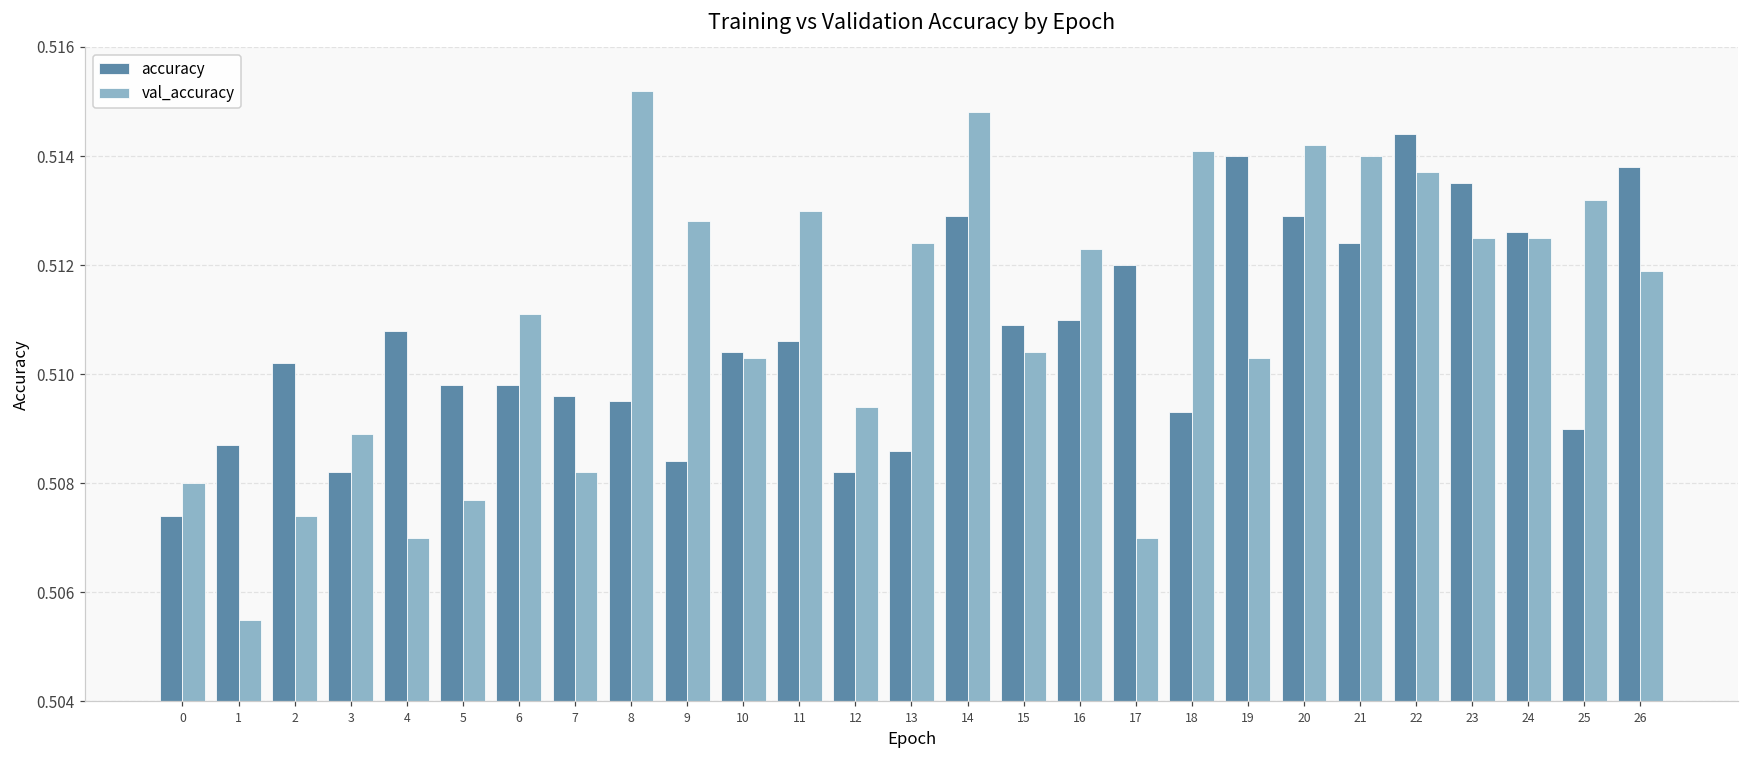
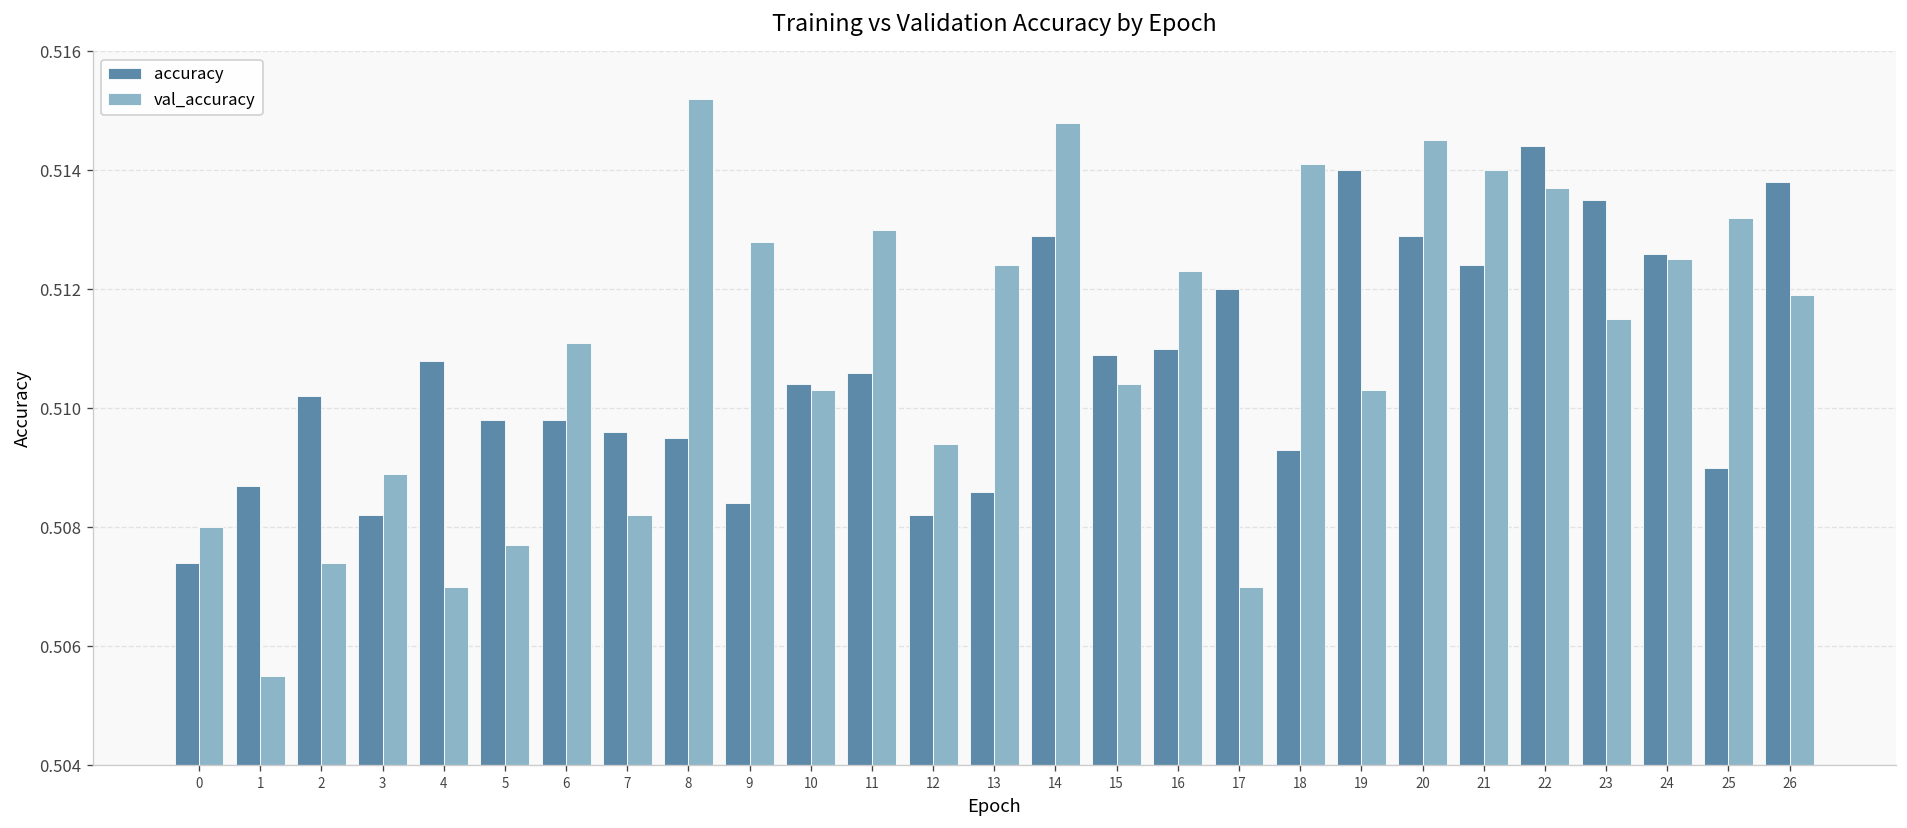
  {
    "accuracy": {
      "0": 0.5074,
      "1": 0.5087,
      "2": 0.5102,
      "3": 0.5082,
      "4": 0.5108,
      "5": 0.5098,
      "6": 0.5098,
      "7": 0.5096,
      "8": 0.5095,
      "9": 0.5084,
      "10": 0.5104,
      "11": 0.5106,
      "12": 0.5082,
      "13": 0.5086,
      "14": 0.5129,
      "15": 0.5109,
      "16": 0.5110,
      "17": 0.5120,
      "18": 0.5093,
      "19": 0.5140,
      "20": 0.5129,
      "21": 0.5124,
      "22": 0.5144,
      "23": 0.5135,
      "24": 0.5126,
      "25": 0.5090,
      "26": 0.5138
    },
    "val_accuracy": {
      "0": 0.5080,
      "1": 0.5055,
      "2": 0.5074,
      "3": 0.5089,
      "4": 0.5070,
      "5": 0.5077,
      "6": 0.5111,
      "7": 0.5082,
      "8": 0.5152,
      "9": 0.5128,
      "10": 0.5103,
      "11": 0.5130,
      "12": 0.5094,
      "13": 0.5124,
      "14": 0.5148,
      "15": 0.5104,
      "16": 0.5123,
      "17": 0.5070,
      "18": 0.5141,
      "19": 0.5103,
-     "20": 0.5142,
+     "20": 0.5145,
      "21": 0.5140,
      "22": 0.5137,
-     "23": 0.5125,
+     "23": 0.5115,
      "24": 0.5125,
      "25": 0.5132,
      "26": 0.5119
    }
  }
